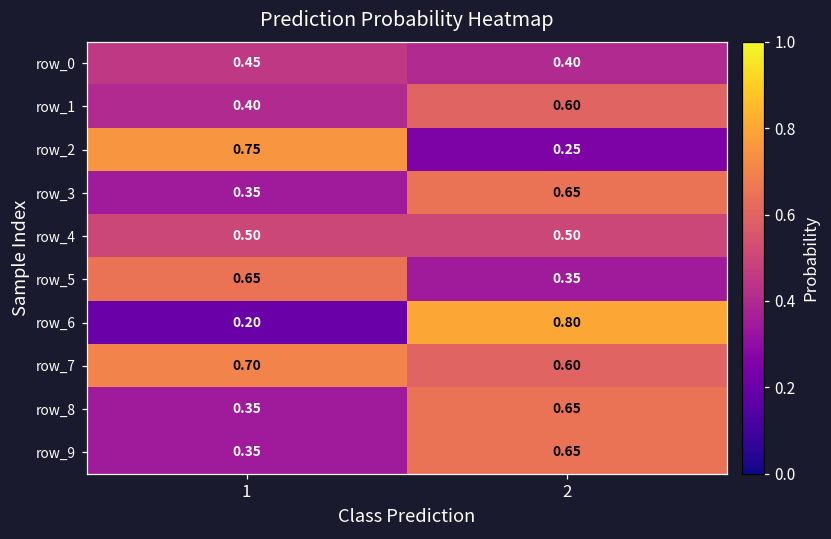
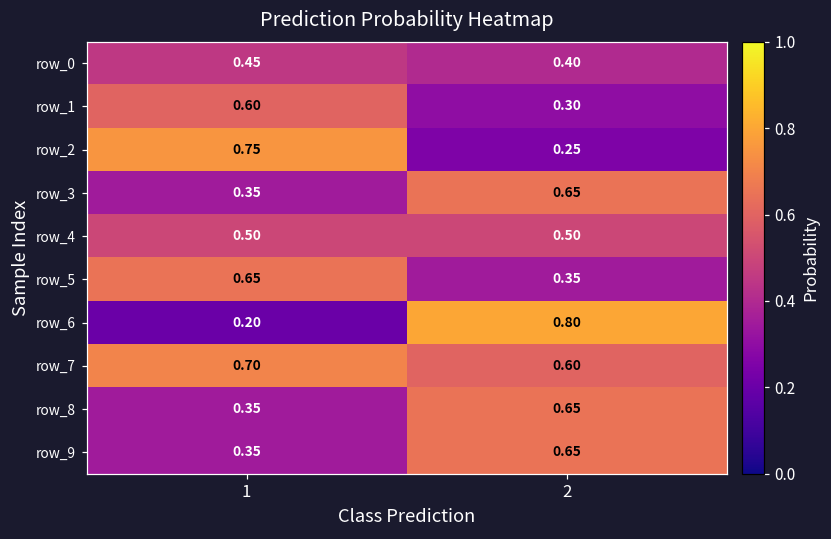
  {
    "row_0": {
      "1": 0.45,
      "2": 0.40
    },
    "row_1": {
-     "1": 0.40,
-     "2": 0.60
+     "1": 0.60,
+     "2": 0.30
    },
    "row_2": {
      "1": 0.75,
      "2": 0.25
    },
    "row_3": {
      "1": 0.35,
      "2": 0.65
    },
    "row_4": {
      "1": 0.50,
      "2": 0.50
    },
    "row_5": {
      "1": 0.65,
      "2": 0.35
    },
    "row_6": {
      "1": 0.20,
      "2": 0.80
    },
    "row_7": {
      "1": 0.70,
      "2": 0.60
    },
    "row_8": {
      "1": 0.35,
      "2": 0.65
    },
    "row_9": {
      "1": 0.35,
      "2": 0.65
    }
  }
